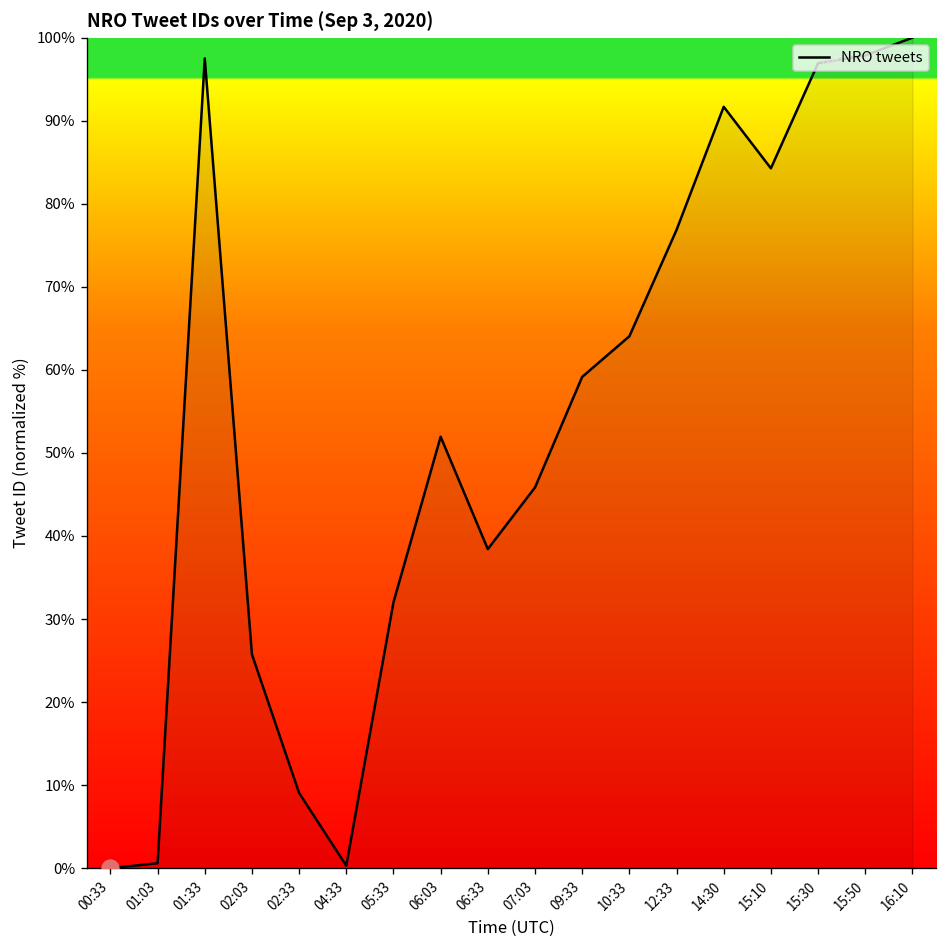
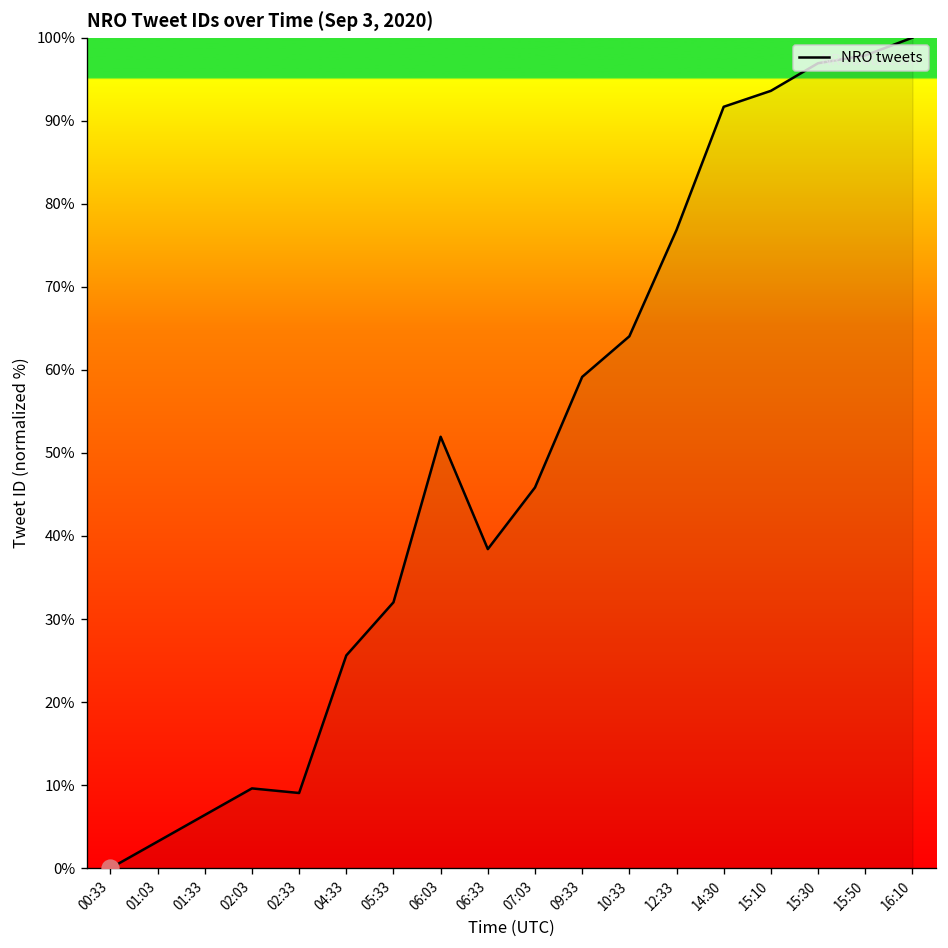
  {
    "NRO tweets": {
-     "01:03": "1%",
-     "01:33": "98%",
-     "02:03": "26%",
+     "01:03": "3%",
+     "01:33": "6%",
+     "02:03": "10%",
      "02:33": "9%",
-     "04:33": "0%",
+     "04:33": "26%",
      "05:33": "32%",
      "06:03": "52%",
      "06:33": "38%",
      "07:03": "46%",
      "09:33": "59%",
      "10:33": "64%",
      "12:33": "77%",
      "14:30": "92%",
-     "15:10": "84%",
+     "15:10": "94%",
      "16:10": "100%"
    }
  }
